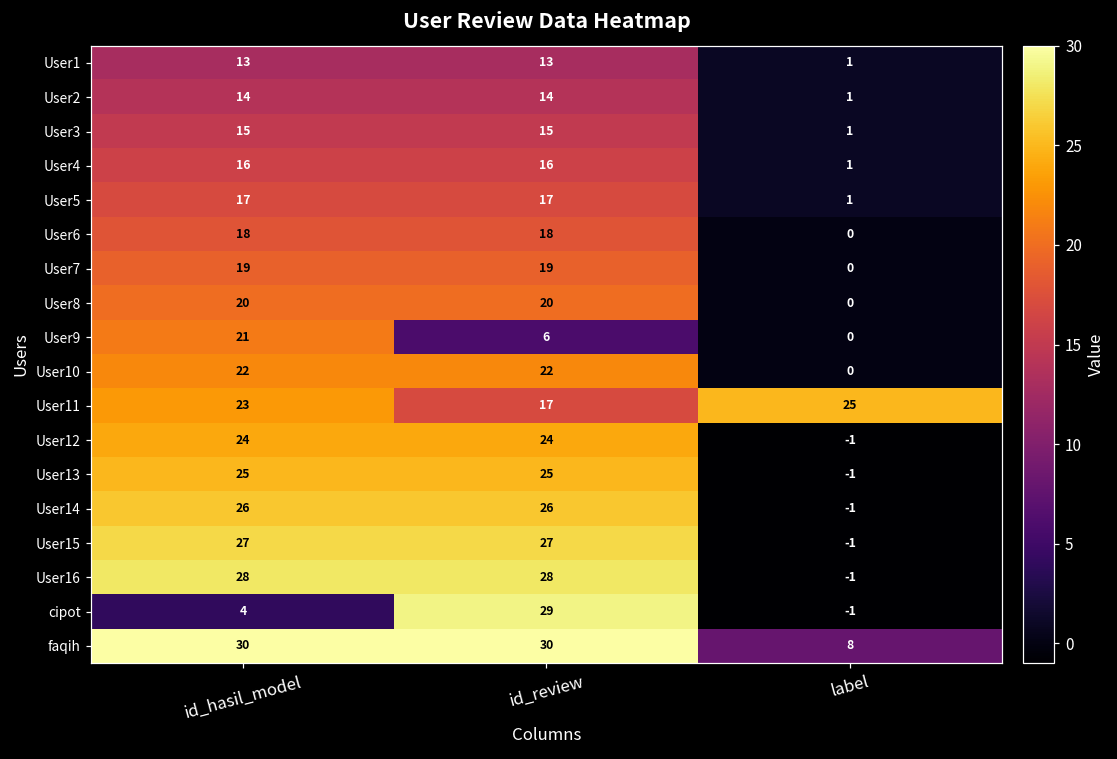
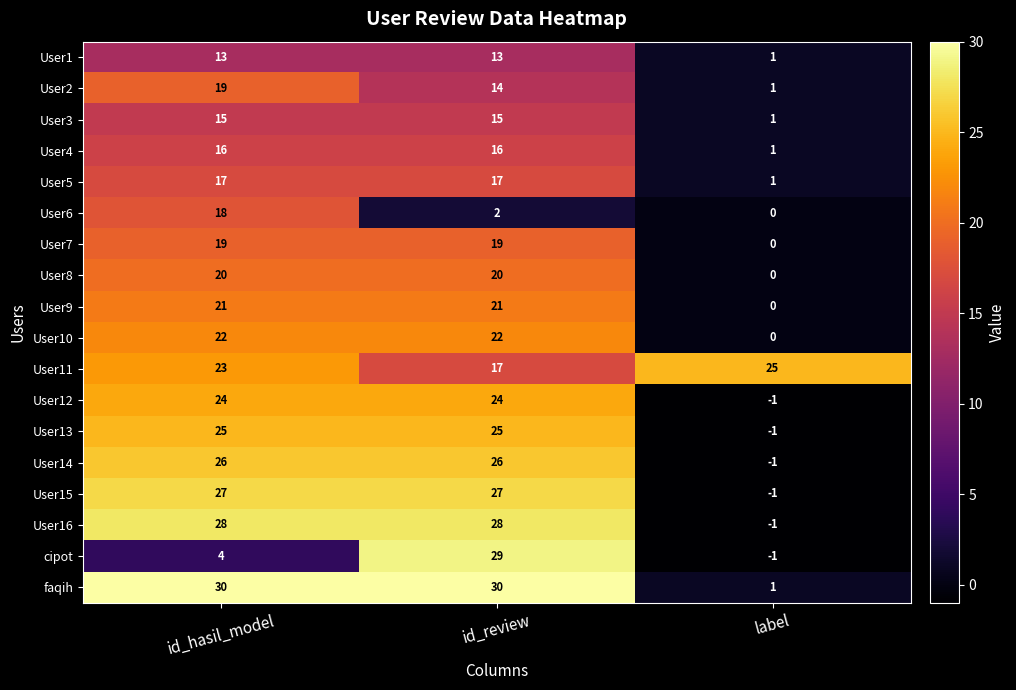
  {
    "User1": {
      "id_hasil_model": 13,
      "id_review": 13,
      "label": 1
    },
    "User2": {
-     "id_hasil_model": 14,
+     "id_hasil_model": 19,
      "id_review": 14,
      "label": 1
    },
    "User3": {
      "id_hasil_model": 15,
      "id_review": 15,
      "label": 1
    },
    "User4": {
      "id_hasil_model": 16,
      "id_review": 16,
      "label": 1
    },
    "User5": {
      "id_hasil_model": 17,
      "id_review": 17,
      "label": 1
    },
    "User6": {
      "id_hasil_model": 18,
-     "id_review": 18,
+     "id_review": 2,
      "label": 0
    },
    "User7": {
      "id_hasil_model": 19,
      "id_review": 19,
      "label": 0
    },
    "User8": {
      "id_hasil_model": 20,
      "id_review": 20,
      "label": 0
    },
    "User9": {
      "id_hasil_model": 21,
-     "id_review": 6,
+     "id_review": 21,
      "label": 0
    },
    "User10": {
      "id_hasil_model": 22,
      "id_review": 22,
      "label": 0
    },
    "User11": {
      "id_hasil_model": 23,
      "id_review": 17,
      "label": 25
    },
    "User12": {
      "id_hasil_model": 24,
      "id_review": 24,
      "label": -1
    },
    "User13": {
      "id_hasil_model": 25,
      "id_review": 25,
      "label": -1
    },
    "User14": {
      "id_hasil_model": 26,
      "id_review": 26,
      "label": -1
    },
    "User15": {
      "id_hasil_model": 27,
      "id_review": 27,
      "label": -1
    },
    "User16": {
      "id_hasil_model": 28,
      "id_review": 28,
      "label": -1
    },
    "cipot": {
      "id_hasil_model": 4,
      "id_review": 29,
      "label": -1
    },
    "faqih": {
      "id_hasil_model": 30,
      "id_review": 30,
-     "label": 8
+     "label": 1
    }
  }
